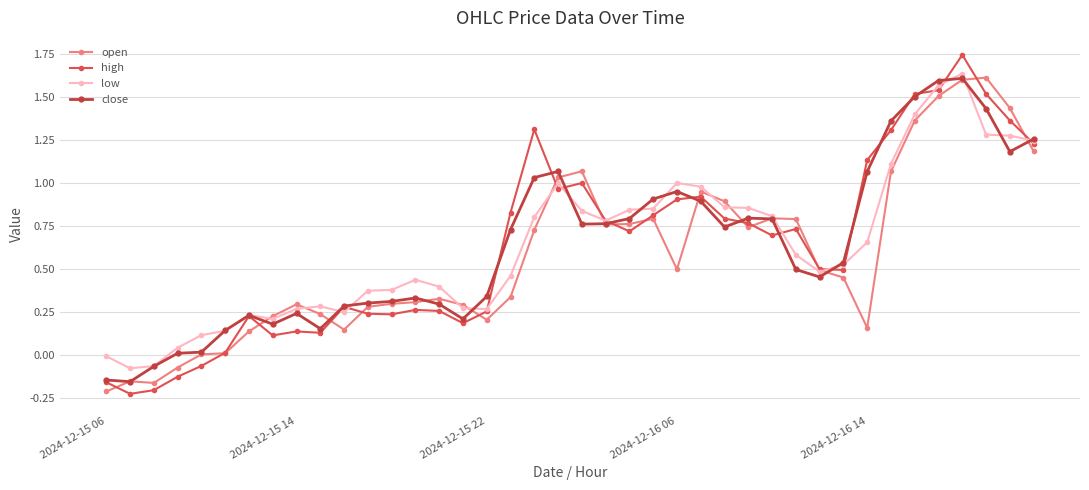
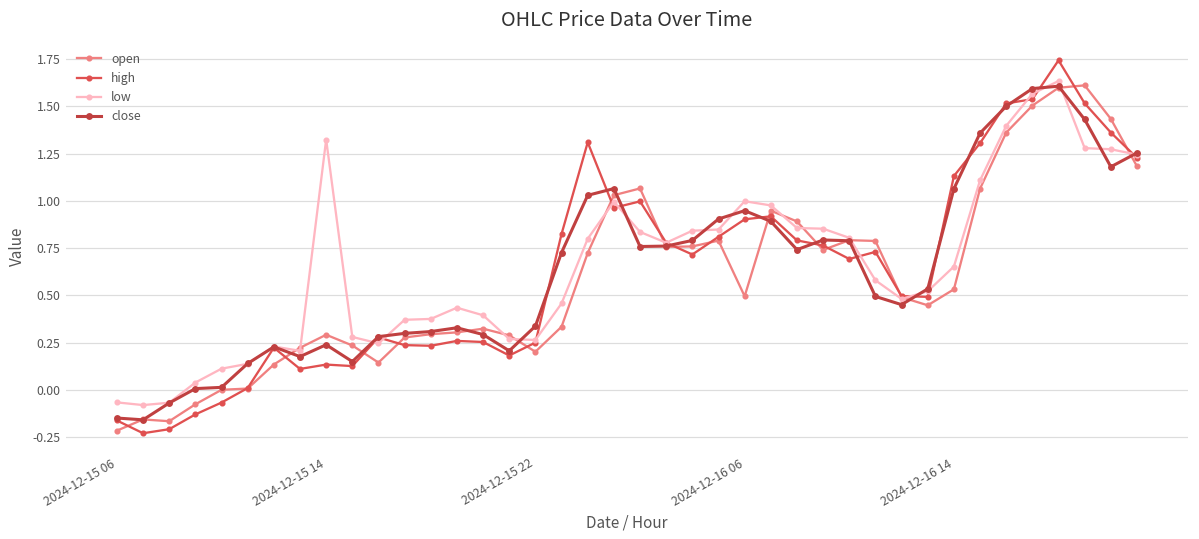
  {
    "open": {
      "2024-12-15 06": -0.21,
      "2024-12-15 14": 0.29,
      "2024-12-15 22": 0.20,
      "2024-12-16 06": 0.50,
-     "2024-12-16 14": 0.16
+     "2024-12-16 14": 0.53
    },
    "low": {
-     "2024-12-15 06": -0.01,
-     "2024-12-15 14": 0.27,
+     "2024-12-15 06": -0.07,
+     "2024-12-15 14": 1.32,
      "2024-12-16 06": 1.00,
      "2024-12-16 14": 0.65
    }
  }
